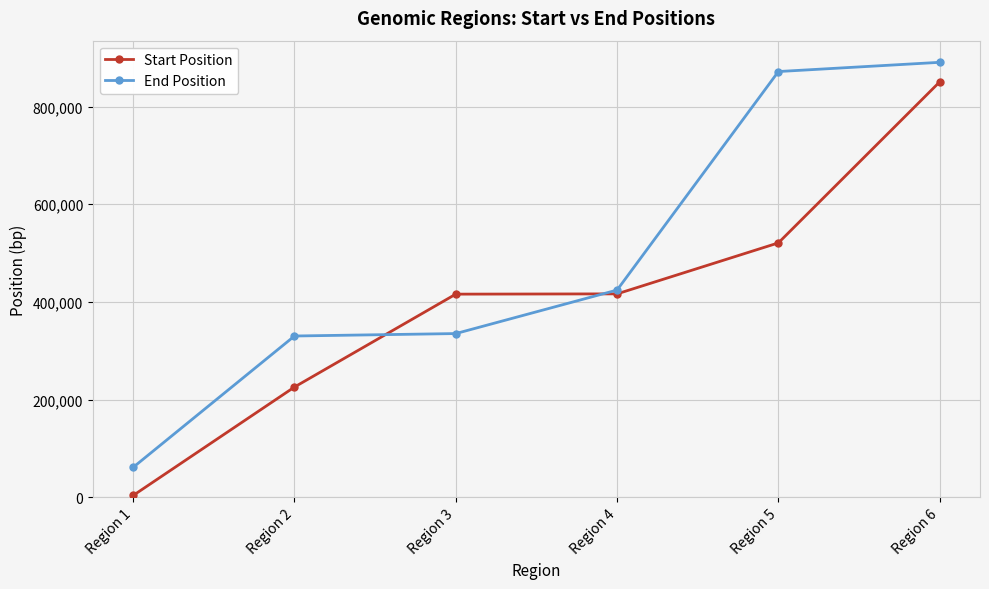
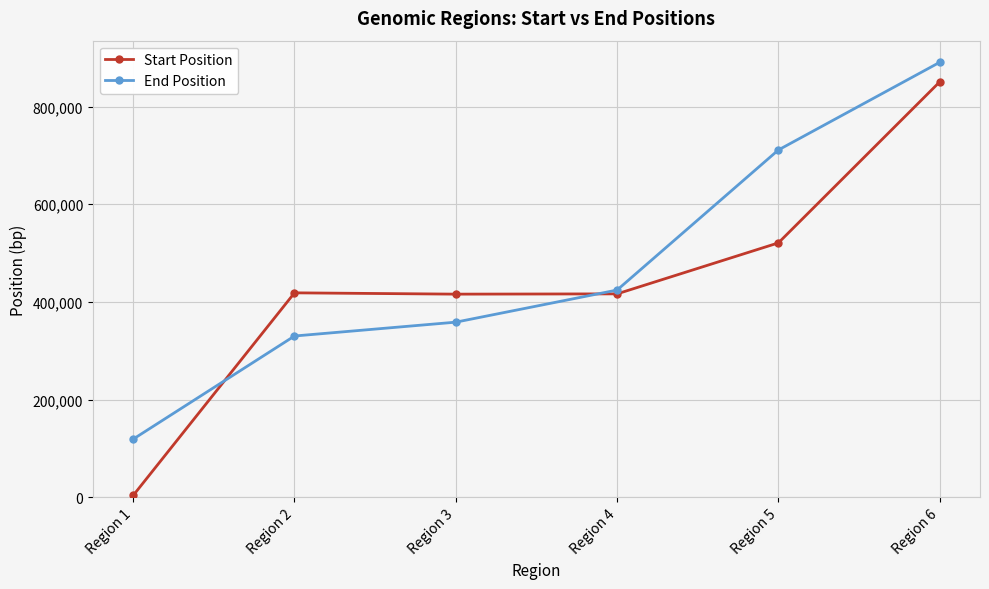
  {
    "Start Position": {
      "Region 1": "0",
-     "Region 2": "230,000",
+     "Region 2": "420,000",
      "Region 3": "420,000",
      "Region 4": "420,000",
      "Region 5": "520,000",
      "Region 6": "850,000"
    },
    "End Position": {
-     "Region 1": "60,000",
+     "Region 1": "120,000",
      "Region 2": "330,000",
-     "Region 3": "340,000",
+     "Region 3": "360,000",
      "Region 4": "420,000",
-     "Region 5": "870,000",
+     "Region 5": "710,000",
      "Region 6": "890,000"
    }
  }
